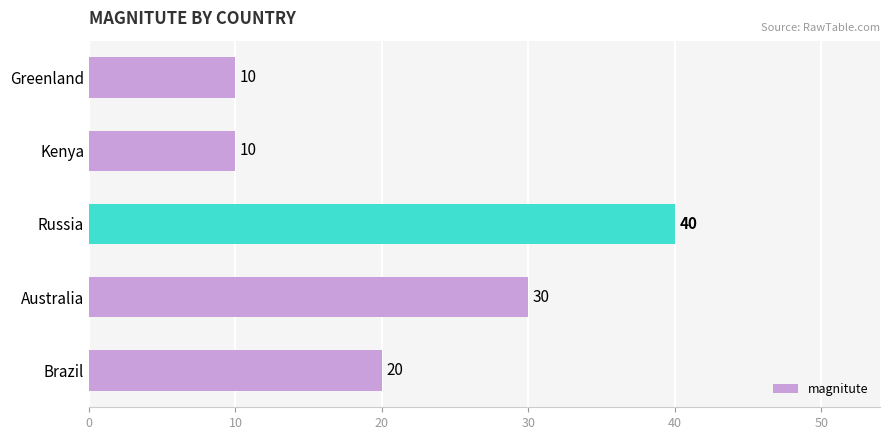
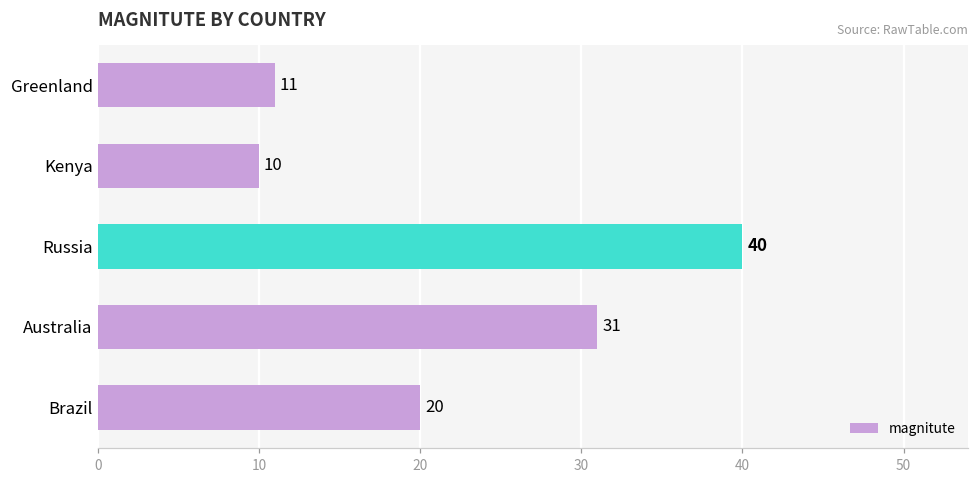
  {
-   "Greenland": 10,
+   "Greenland": 11,
    "Kenya": 10,
    "Russia": 40,
-   "Australia": 30,
+   "Australia": 31,
    "Brazil": 20
  }
